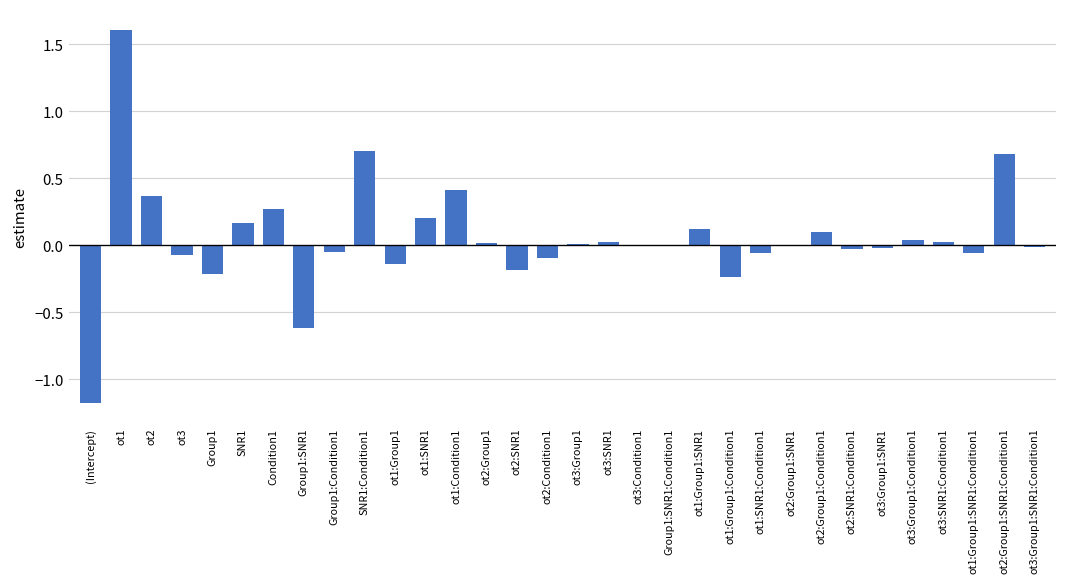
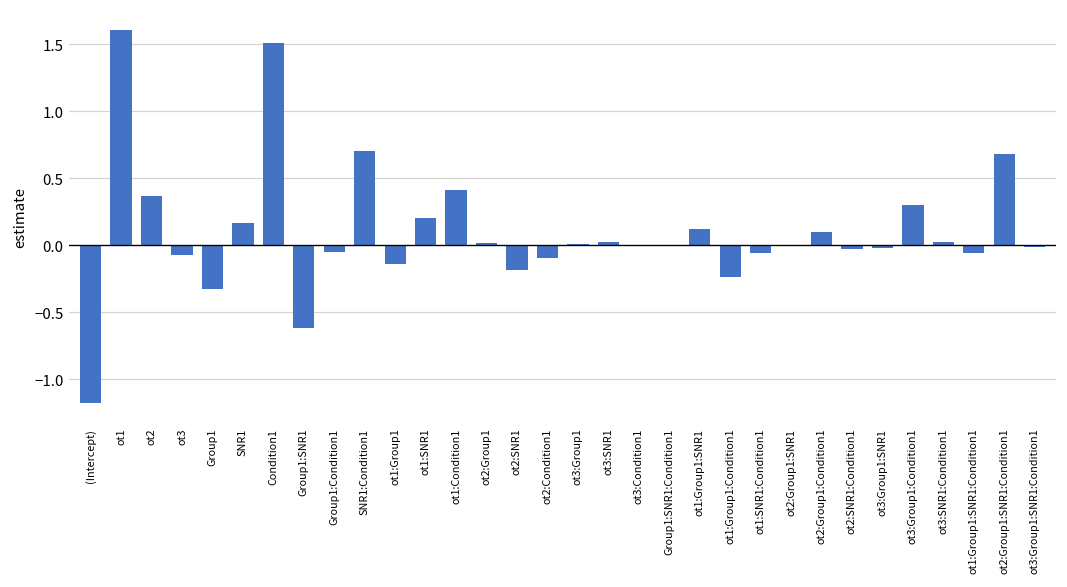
  {
    "(Intercept)": -1.18,
    "ot1": 1.61,
    "ot2": 0.37,
    "ot3": -0.07,
-   "Group1": -0.21,
+   "Group1": -0.32,
    "SNR1": 0.17,
-   "Condition1": 0.27,
+   "Condition1": 1.51,
    "Group1:SNR1": -0.62,
    "Group1:Condition1": -0.05,
    "SNR1:Condition1": 0.70,
    "ot1:Group1": -0.14,
    "ot1:SNR1": 0.20,
    "ot1:Condition1": 0.41,
    "ot2:SNR1": -0.18,
    "ot2:Condition1": -0.09,
    "ot3:SNR1": 0.03,
    "ot1:Group1:SNR1": 0.12,
    "ot1:Group1:Condition1": -0.23,
    "ot1:SNR1:Condition1": -0.06,
    "ot2:Group1:Condition1": 0.10,
    "ot2:SNR1:Condition1": -0.03,
-   "ot3:Group1:Condition1": 0.04,
+   "ot3:Group1:Condition1": 0.30,
    "ot3:SNR1:Condition1": 0.02,
    "ot1:Group1:SNR1:Condition1": -0.06,
    "ot2:Group1:SNR1:Condition1": 0.69
  }
